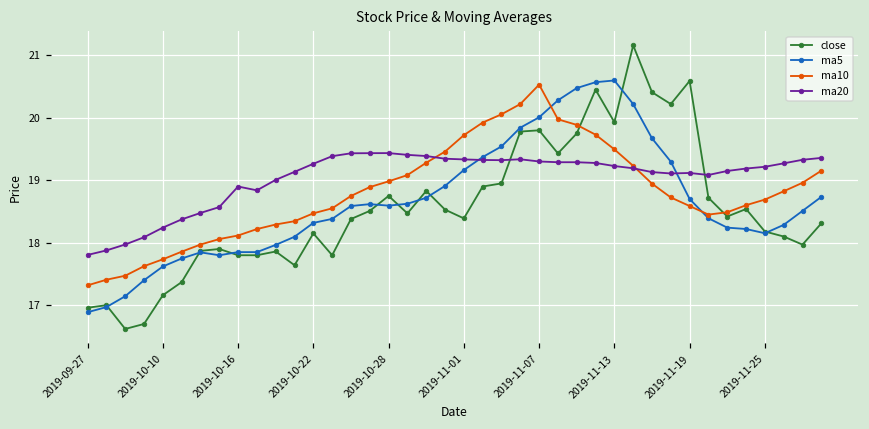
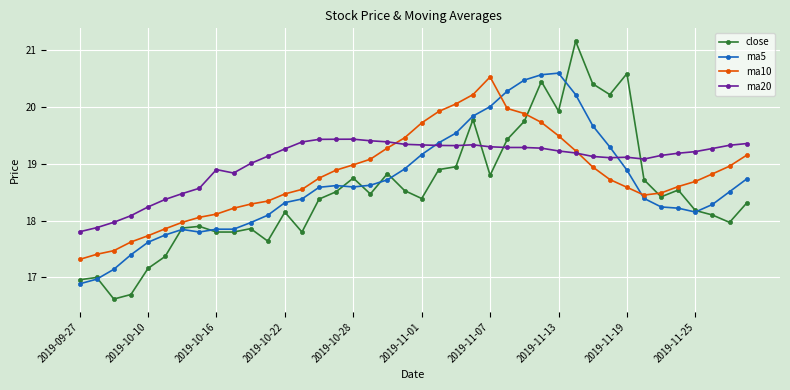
  {
    "close": {
      "2019-09-27": 17.0,
      "2019-10-10": 17.2,
      "2019-10-16": 17.8,
      "2019-10-22": 18.2,
      "2019-10-28": 18.8,
      "2019-11-01": 18.4,
-     "2019-11-07": 19.8,
+     "2019-11-07": 18.8,
      "2019-11-13": 19.9,
      "2019-11-19": 20.6
    },
    "ma5": {
      "2019-09-27": 16.9,
      "2019-10-10": 17.6,
      "2019-10-16": 17.9,
      "2019-10-22": 18.3,
      "2019-10-28": 18.6,
      "2019-11-01": 19.2,
      "2019-11-07": 20.0,
      "2019-11-13": 20.6,
-     "2019-11-19": 18.7
+     "2019-11-19": 18.9
    },
    "ma10": {
      "2019-09-27": 17.3,
      "2019-10-10": 17.7,
      "2019-10-16": 18.1,
      "2019-10-22": 18.5,
      "2019-10-28": 19.0,
      "2019-11-01": 19.7,
      "2019-11-07": 20.5,
      "2019-11-13": 19.5,
      "2019-11-19": 18.6,
      "2019-11-25": 18.7
    },
    "ma20": {
      "2019-09-27": 17.8,
      "2019-10-10": 18.2,
      "2019-10-16": 18.9,
      "2019-10-22": 19.3,
      "2019-10-28": 19.4,
      "2019-11-01": 19.3,
      "2019-11-07": 19.3,
      "2019-11-13": 19.2,
      "2019-11-19": 19.1,
      "2019-11-25": 19.2
    }
  }
